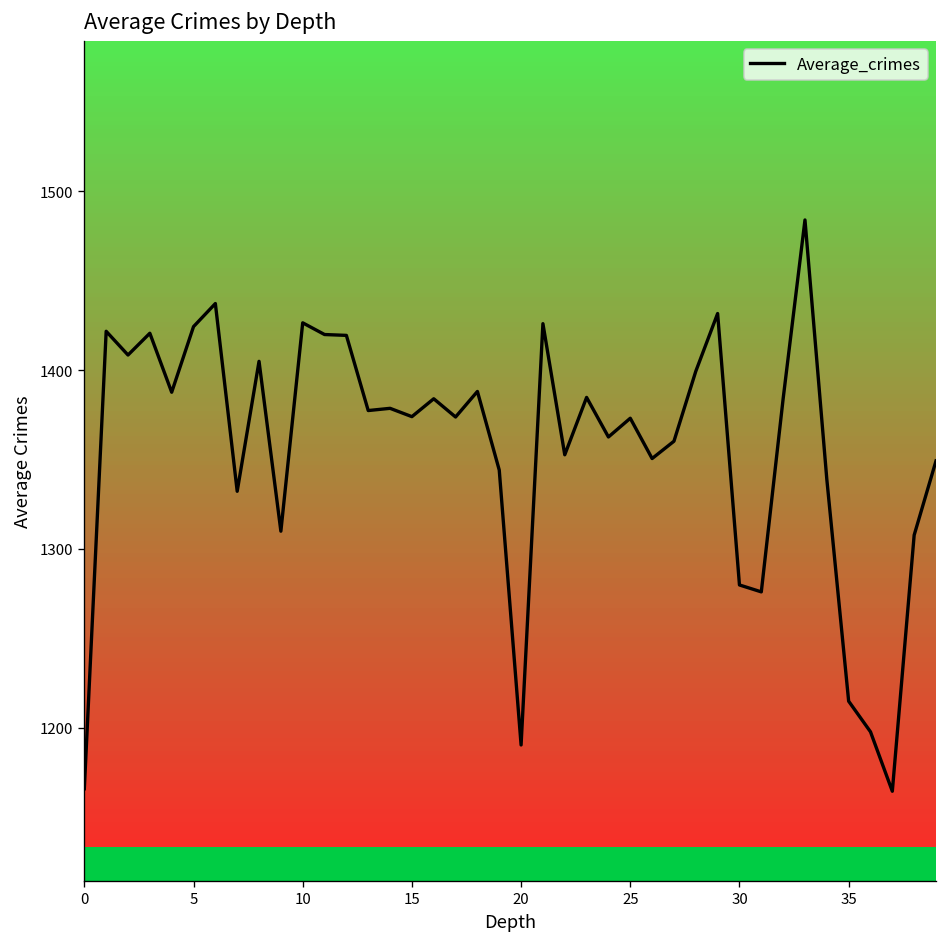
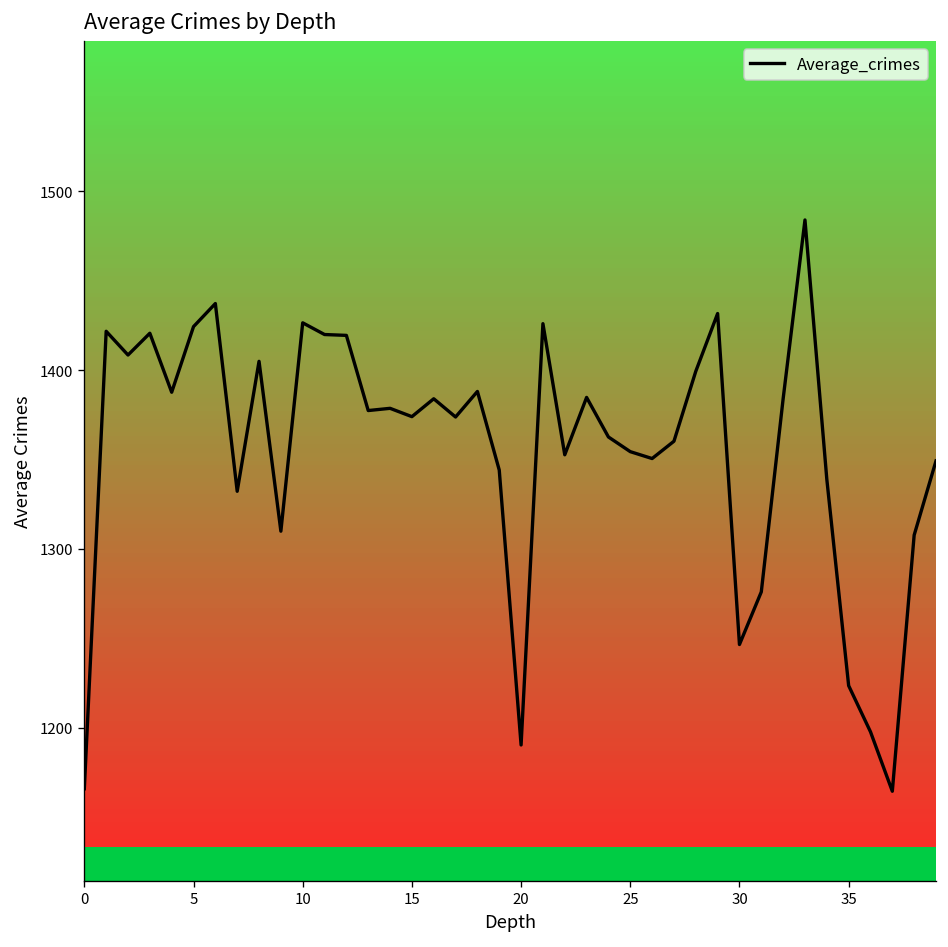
  {
    "0": 1166,
    "5": 1424,
    "10": 1426,
    "15": 1374,
    "20": 1190,
-   "25": 1373,
-   "30": 1280,
-   "35": 1215
+   "25": 1354,
+   "30": 1247,
+   "35": 1224
  }
